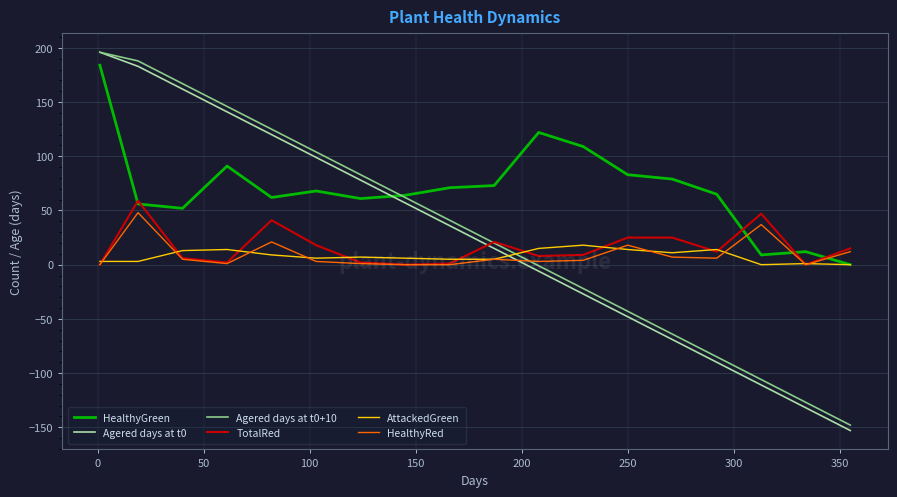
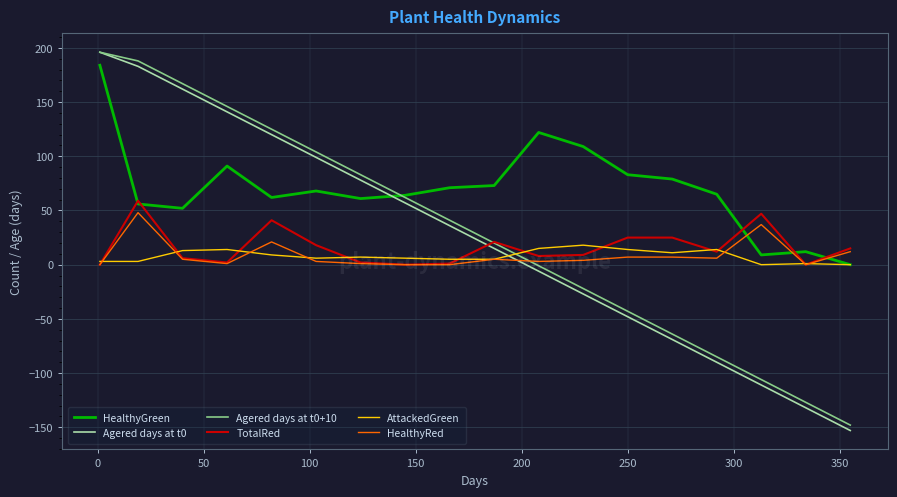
  {
    "HealthyGreen": {
      "250": 83
    },
    "TotalRed": {
      "250": 25
    },
    "AttackedGreen": {
      "250": 14
    },
    "HealthyRed": {
-     "250": 18
+     "250": 7
    }
  }
